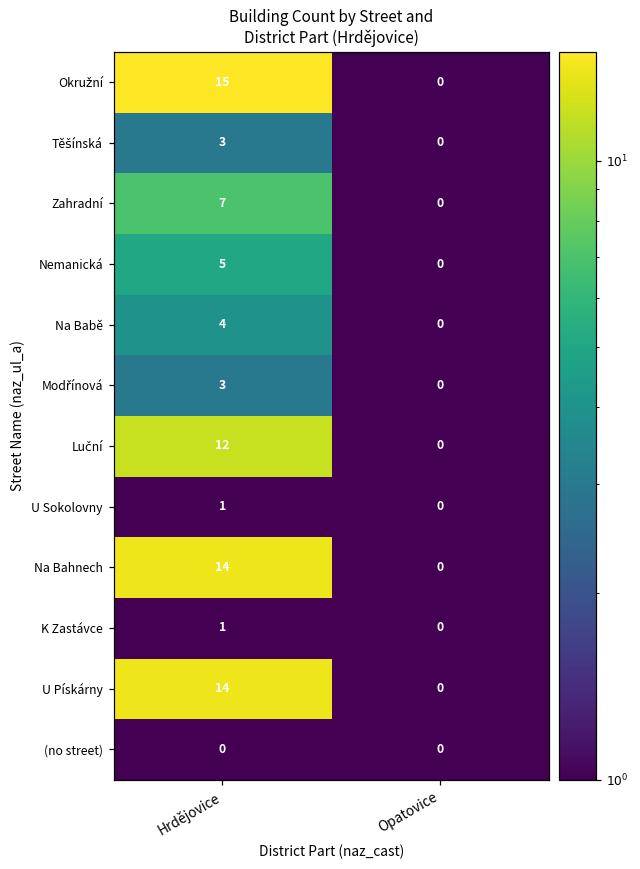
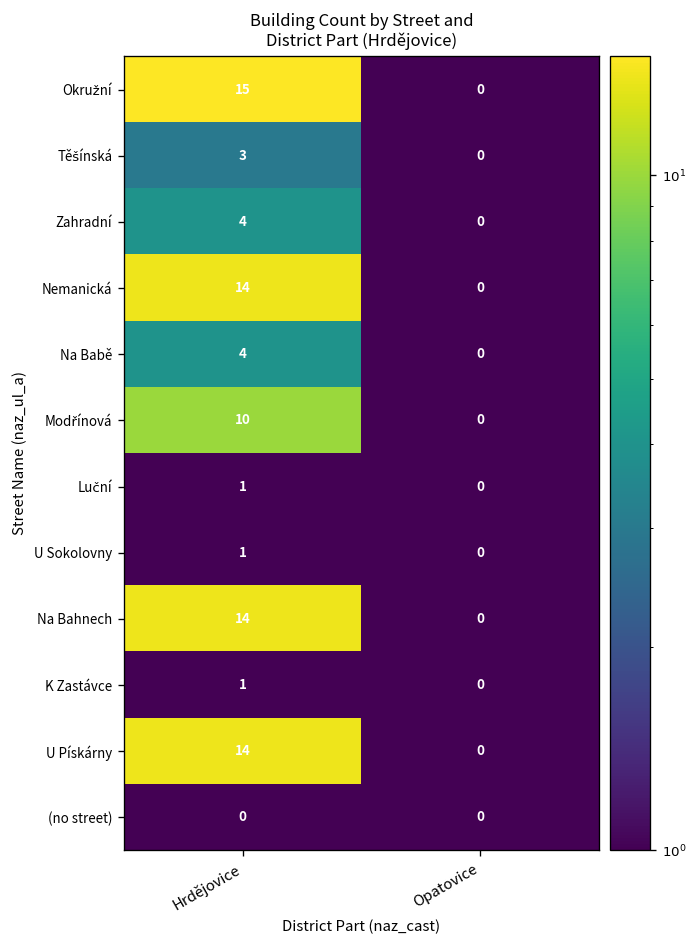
  {
    "Okružní": {
      "Hrdějovice": 15,
      "Opatovice": 0
    },
    "Těšínská": {
      "Hrdějovice": 3,
      "Opatovice": 0
    },
    "Zahradní": {
-     "Hrdějovice": 7,
+     "Hrdějovice": 4,
      "Opatovice": 0
    },
    "Nemanická": {
-     "Hrdějovice": 5,
+     "Hrdějovice": 14,
      "Opatovice": 0
    },
    "Na Babě": {
      "Hrdějovice": 4,
      "Opatovice": 0
    },
    "Modřínová": {
-     "Hrdějovice": 3,
+     "Hrdějovice": 10,
      "Opatovice": 0
    },
    "Luční": {
-     "Hrdějovice": 12,
+     "Hrdějovice": 1,
      "Opatovice": 0
    },
    "U Sokolovny": {
      "Hrdějovice": 1,
      "Opatovice": 0
    },
    "Na Bahnech": {
      "Hrdějovice": 14,
      "Opatovice": 0
    },
    "K Zastávce": {
      "Hrdějovice": 1,
      "Opatovice": 0
    },
    "U Pískárny": {
      "Hrdějovice": 14,
      "Opatovice": 0
    },
    "(no street)": {
      "Hrdějovice": 0,
      "Opatovice": 0
    }
  }
